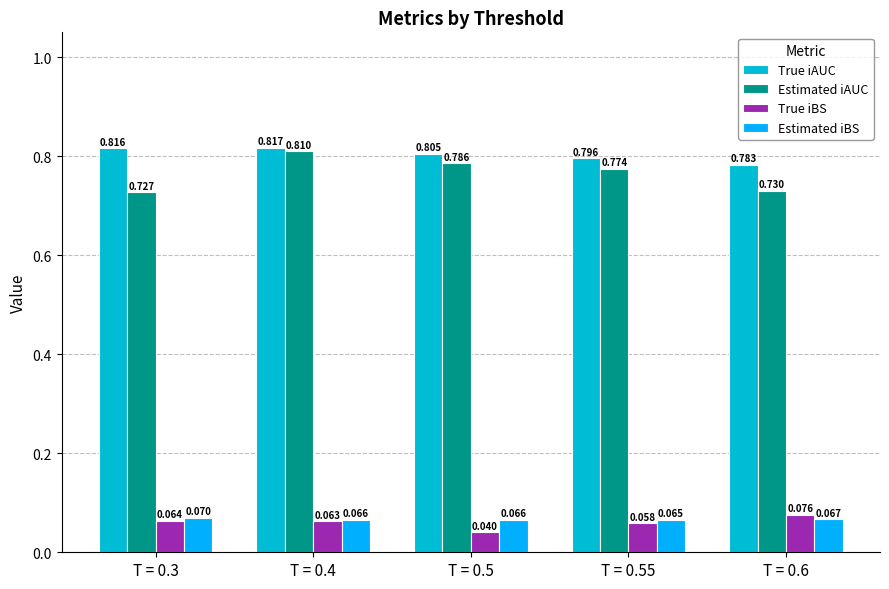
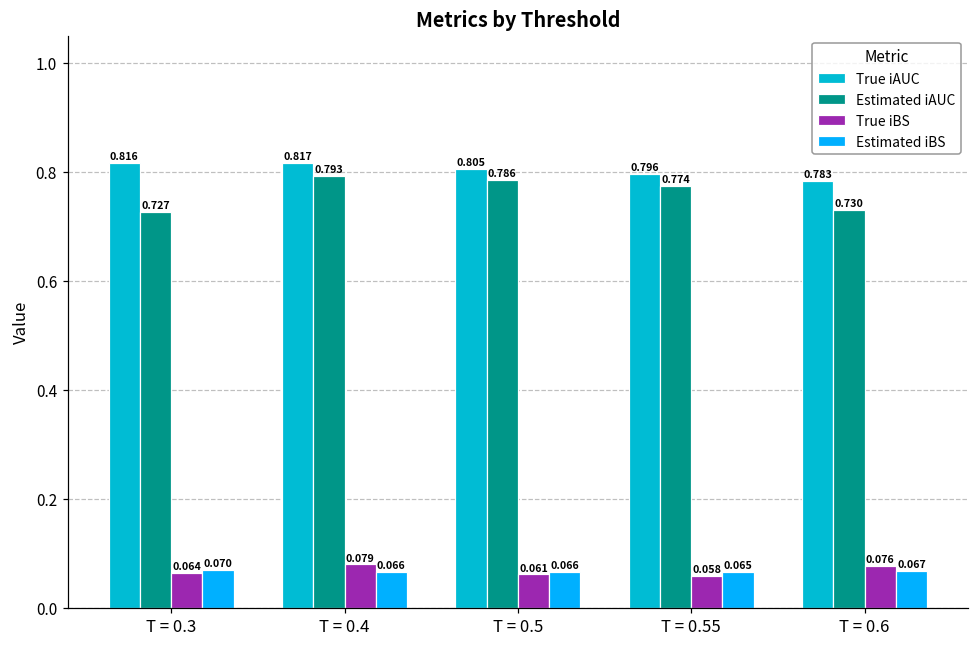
  {
    "Estimated iAUC": {
      "T = 0.3": 0.727,
-     "T = 0.4": 0.810,
+     "T = 0.4": 0.793,
      "T = 0.5": 0.786,
      "T = 0.55": 0.774,
      "T = 0.6": 0.730
    },
    "True iBS": {
      "T = 0.3": 0.064,
-     "T = 0.4": 0.063,
-     "T = 0.5": 0.040,
+     "T = 0.4": 0.079,
+     "T = 0.5": 0.061,
      "T = 0.55": 0.058,
      "T = 0.6": 0.076
    }
  }
